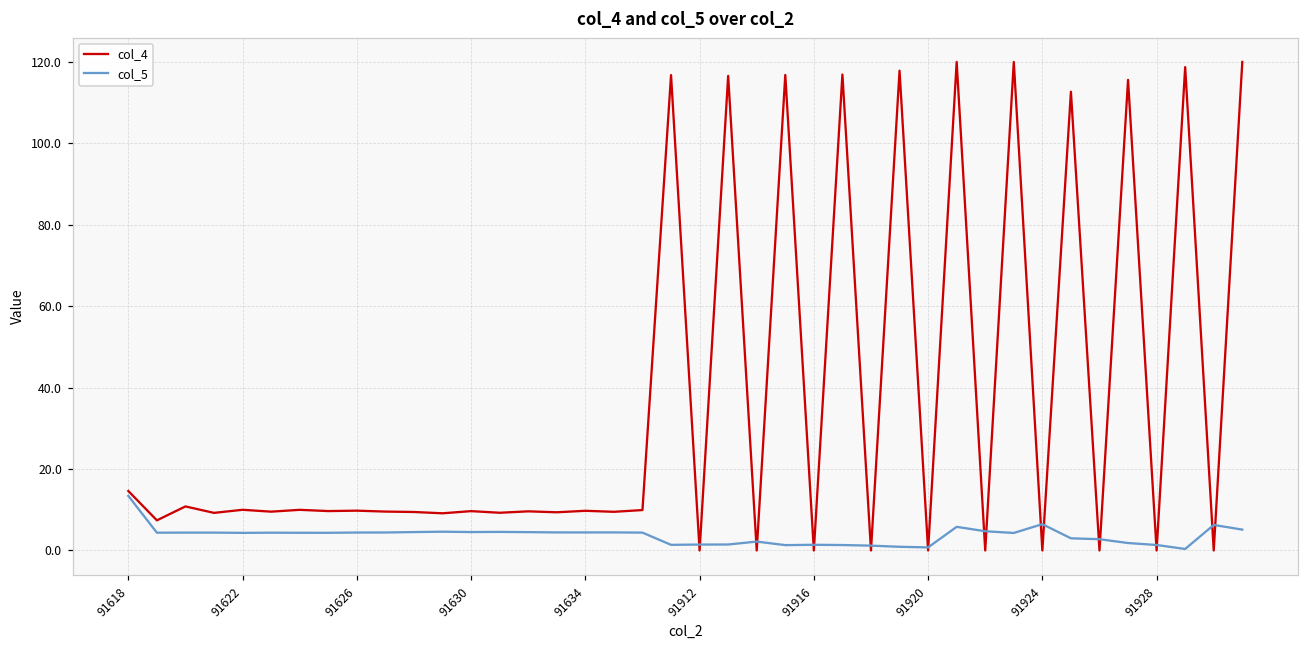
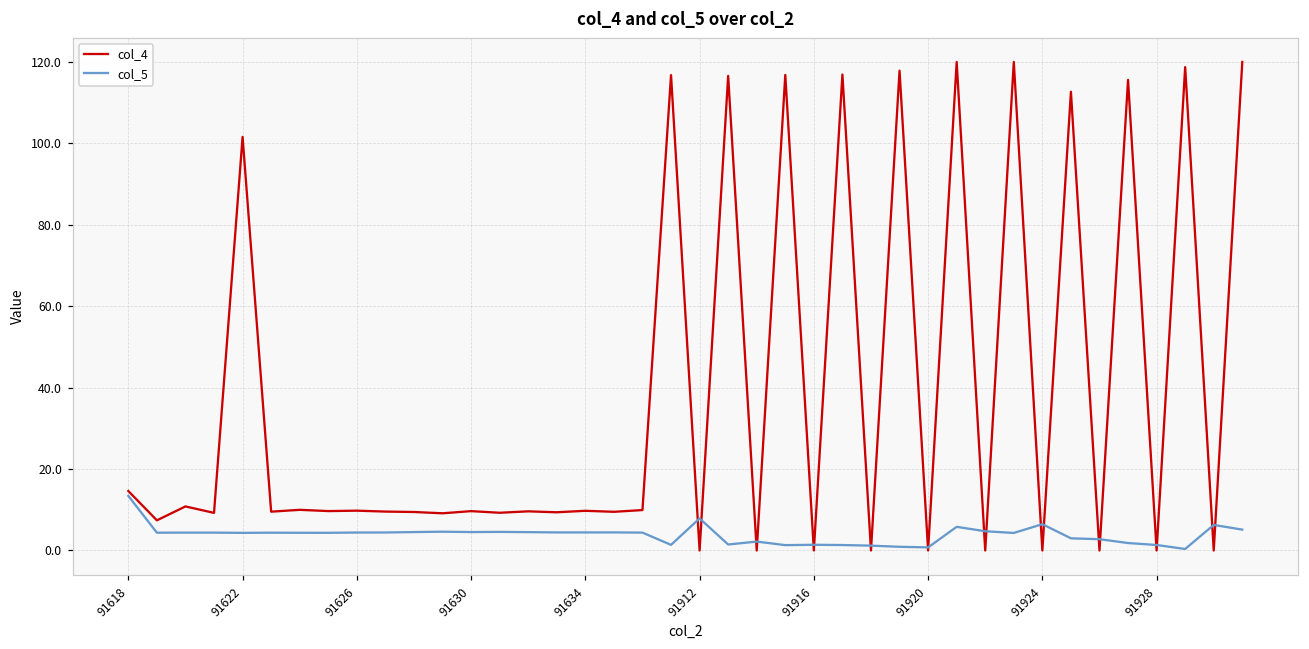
  {
    "col_4": {
      "91618": 15,
-     "91622": 10,
+     "91622": 102,
      "91626": 10,
      "91630": 10,
      "91634": 10,
      "91912": 0,
      "91916": 0,
      "91920": 0,
      "91924": 0,
      "91928": 0
    },
    "col_5": {
      "91618": 13,
      "91622": 4,
      "91626": 4,
      "91630": 5,
      "91634": 4,
-     "91912": 1,
+     "91912": 8,
      "91916": 1,
      "91920": 1,
      "91924": 6,
      "91928": 1
    }
  }
